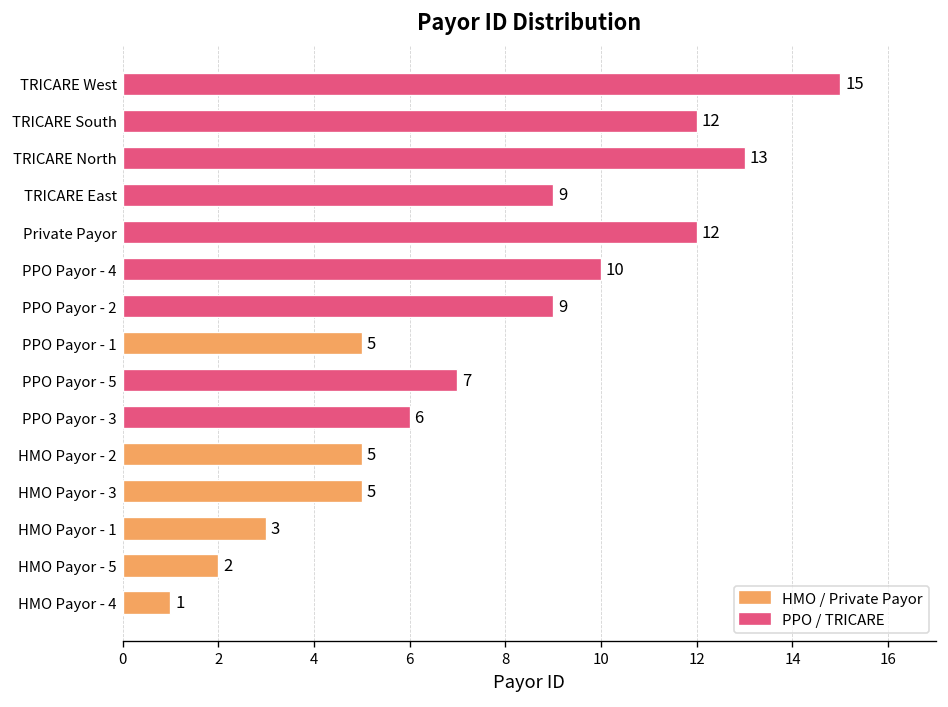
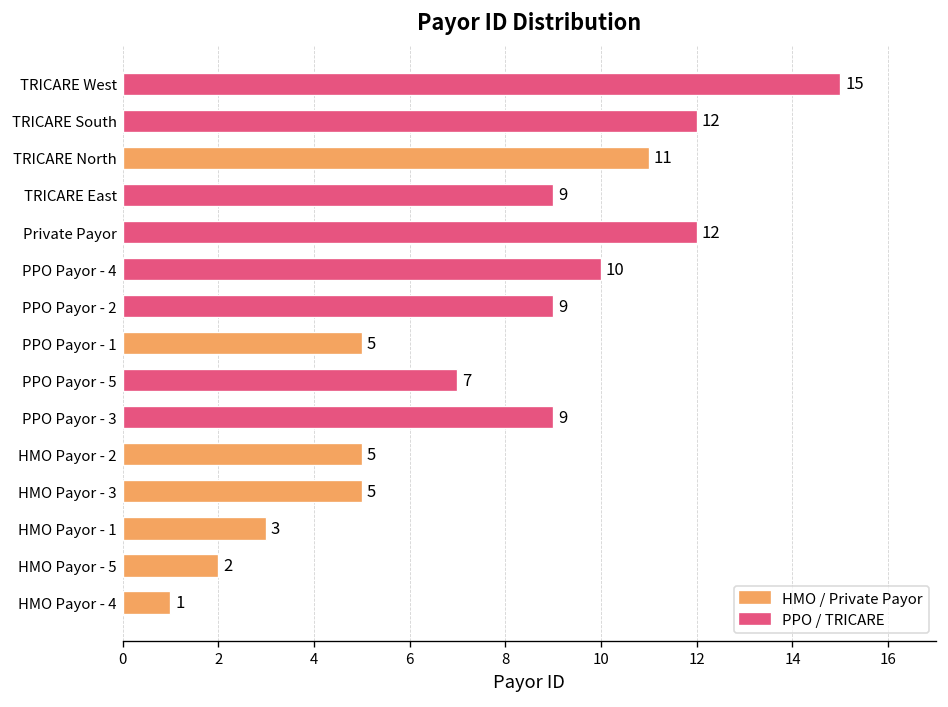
  {
    "TRICARE West": 15,
    "TRICARE South": 12,
-   "TRICARE North": 13,
+   "TRICARE North": 11,
    "TRICARE East": 9,
    "Private Payor": 12,
    "PPO Payor - 4": 10,
    "PPO Payor - 2": 9,
    "PPO Payor - 1": 5,
    "PPO Payor - 5": 7,
-   "PPO Payor - 3": 6,
+   "PPO Payor - 3": 9,
    "HMO Payor - 2": 5,
    "HMO Payor - 3": 5,
    "HMO Payor - 1": 3,
    "HMO Payor - 5": 2,
    "HMO Payor - 4": 1
  }
